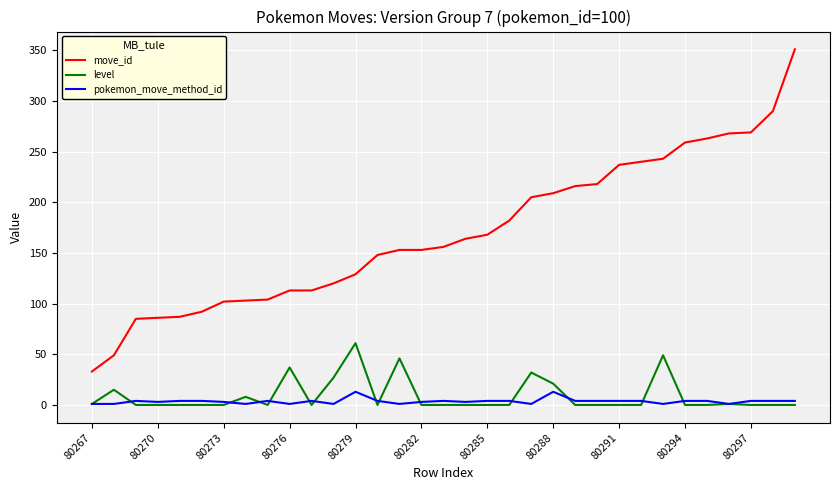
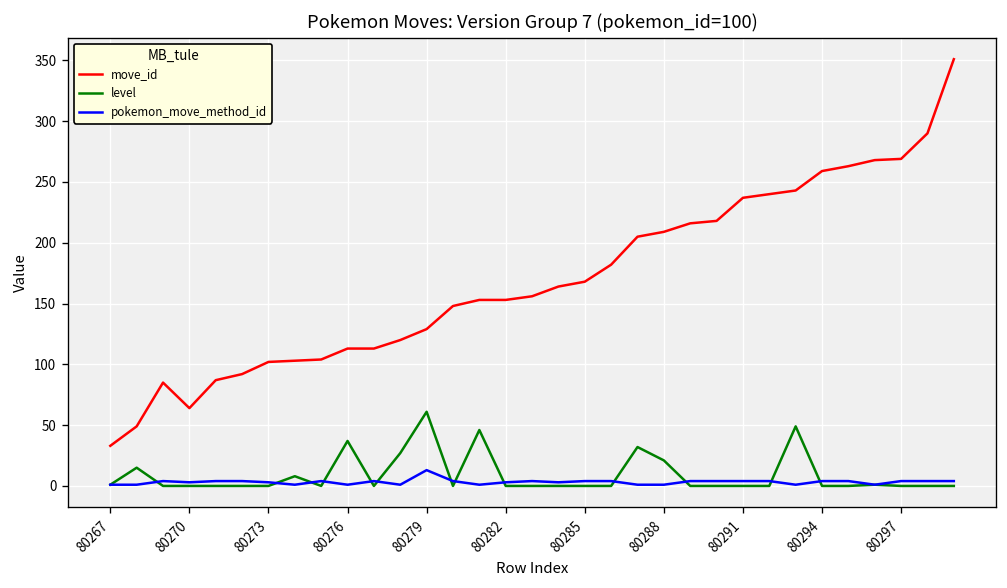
  {
    "move_id": {
      "80267": 33,
-     "80270": 86,
+     "80270": 64,
      "80273": 102,
      "80276": 113,
      "80279": 129,
      "80282": 153,
      "80285": 168,
      "80288": 209,
      "80291": 237,
      "80294": 259,
      "80297": 269
    },
    "level": {
      "80270": 0,
      "80273": 0,
      "80276": 37,
      "80279": 61,
      "80282": 0,
      "80285": 0,
      "80288": 21,
      "80291": 0,
      "80294": 0,
      "80297": 0
    },
    "pokemon_move_method_id": {
      "80270": 3,
      "80273": 3,
      "80276": 1,
      "80279": 13,
      "80282": 3,
      "80285": 4,
-     "80288": 13,
+     "80288": 1,
      "80291": 4,
      "80294": 4,
      "80297": 4
    }
  }
